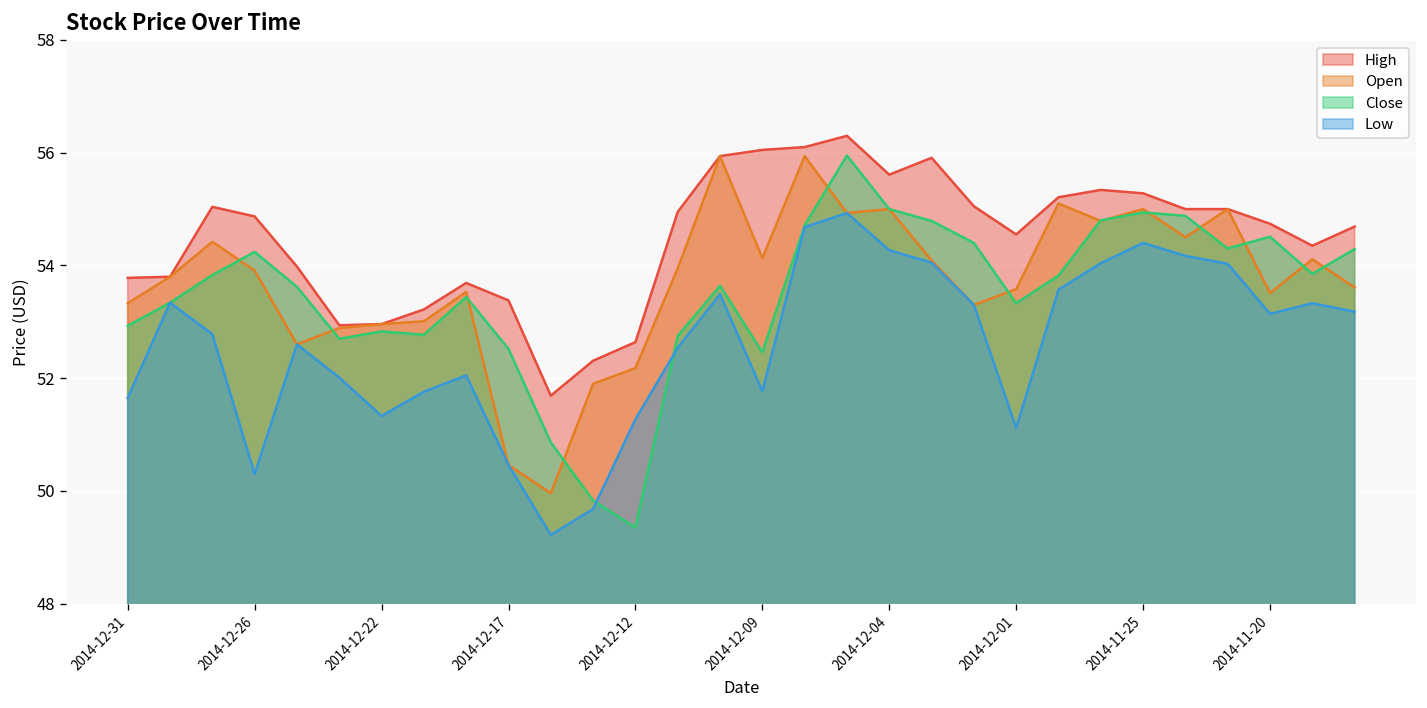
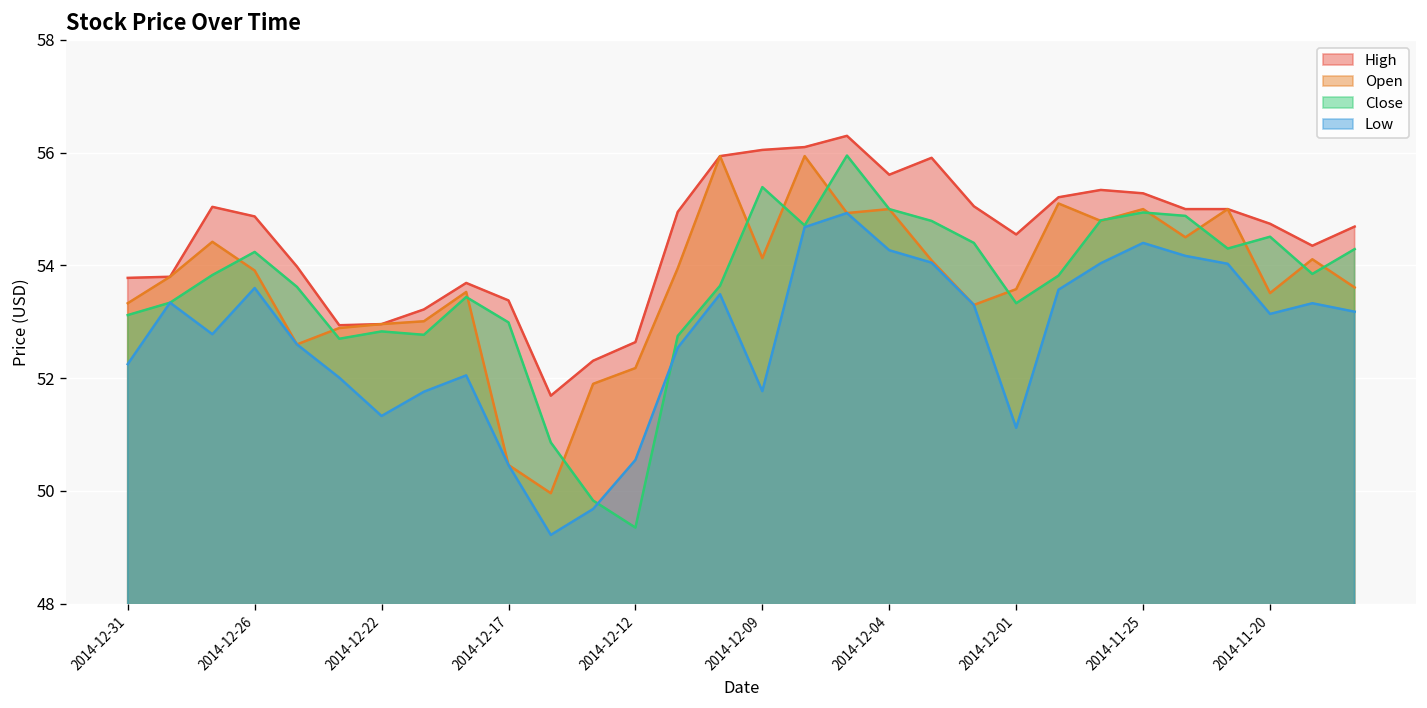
  {
    "Close": {
-     "2014-12-31": 52.9,
+     "2014-12-31": 53.1,
      "2014-12-26": 54.2,
      "2014-12-22": 52.8,
-     "2014-12-17": 52.5,
+     "2014-12-17": 53.0,
      "2014-12-12": 49.4,
-     "2014-12-09": 52.5,
+     "2014-12-09": 55.4,
      "2014-12-01": 53.3,
      "2014-11-25": 54.9,
      "2014-11-20": 54.5
    },
    "Low": {
-     "2014-12-31": 51.7,
-     "2014-12-26": 50.3,
+     "2014-12-31": 52.3,
+     "2014-12-26": 53.6,
      "2014-12-22": 51.3,
-     "2014-12-12": 51.3,
+     "2014-12-12": 50.6,
      "2014-12-09": 51.8,
      "2014-12-04": 54.3,
      "2014-12-01": 51.1,
      "2014-11-25": 54.4,
      "2014-11-20": 53.1
    }
  }
